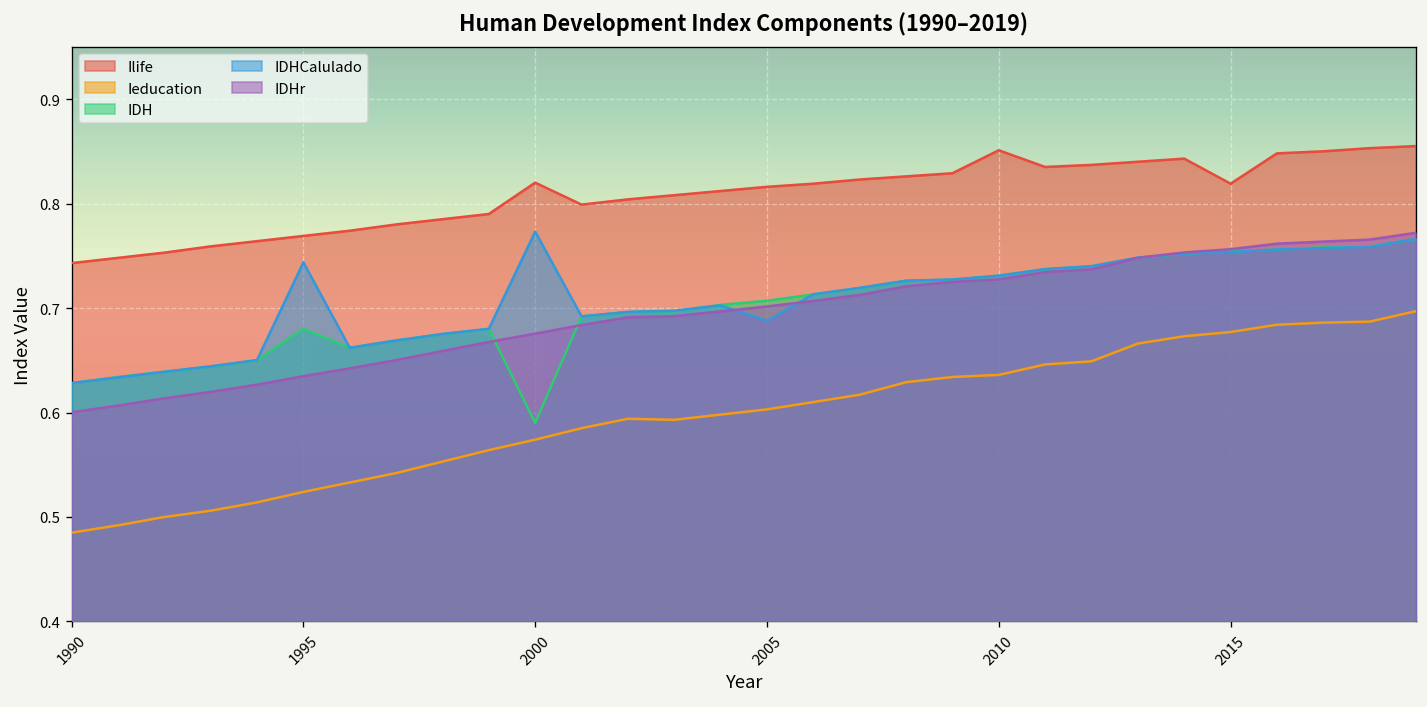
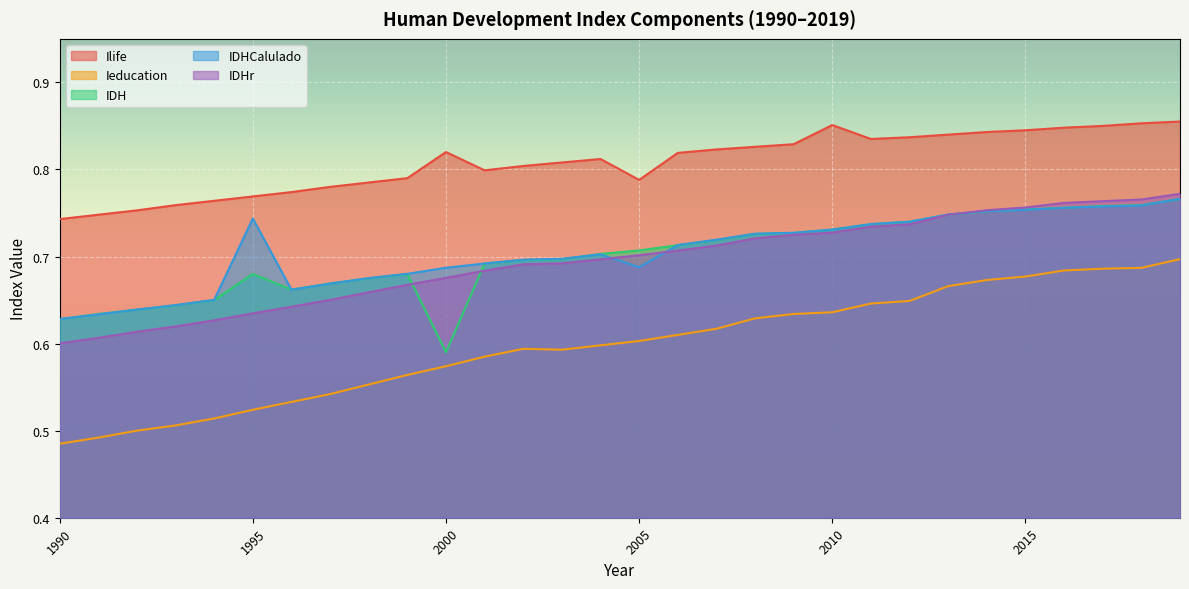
  {
    "Ilife": {
      "1990": 0.74,
      "1995": 0.77,
      "2000": 0.82,
-     "2005": 0.82,
+     "2005": 0.79,
      "2010": 0.85,
-     "2015": 0.82
+     "2015": 0.85
    },
    "Ieducation": {
      "1990": 0.49,
      "1995": 0.52,
      "2000": 0.57,
      "2005": 0.60,
      "2010": 0.64,
      "2015": 0.68
    },
    "IDH": {
      "1995": 0.68,
      "2000": 0.59,
      "2005": 0.71
    },
    "IDHCalulado": {
      "1995": 0.74,
-     "2000": 0.77,
+     "2000": 0.69,
      "2005": 0.69
    },
    "IDHr": {
      "1990": 0.60,
      "1995": 0.63,
      "2000": 0.68,
      "2005": 0.70,
      "2010": 0.73
    }
  }
